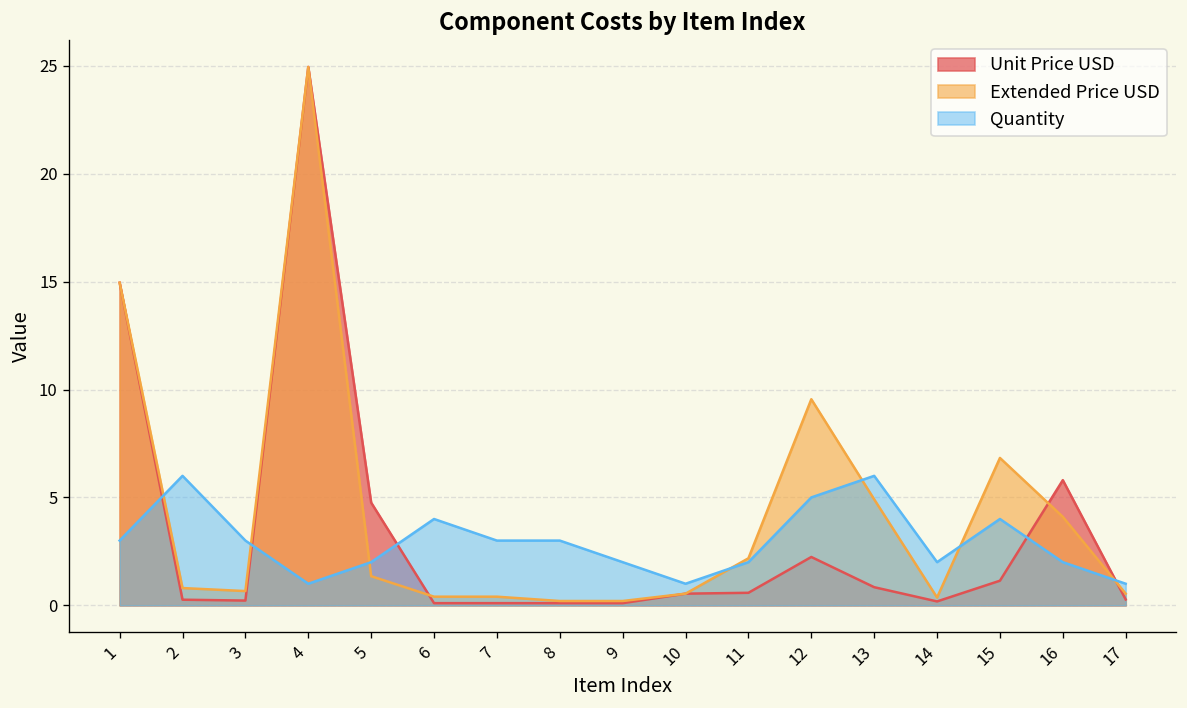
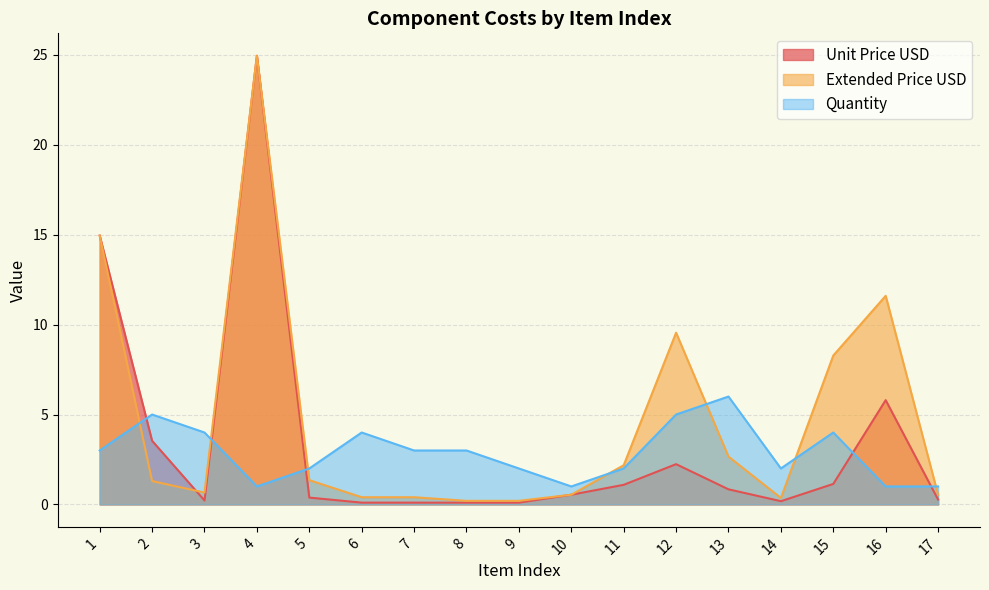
  {
    "Unit Price USD": {
-     "2": 0.3,
+     "2": 3.5,
      "3": 0.2,
-     "5": 4.8,
+     "5": 0.4,
      "6": 0.1,
      "7": 0.1,
-     "11": 0.6,
+     "11": 1.1,
      "12": 2.2,
      "13": 0.8,
      "14": 0.2,
      "15": 1.1,
      "16": 5.8,
      "17": 0.3
    },
    "Extended Price USD": {
-     "2": 0.8,
+     "2": 1.3,
      "3": 0.7,
      "5": 1.4,
      "6": 0.4,
      "7": 0.4,
      "11": 2.2,
      "12": 9.6,
-     "13": 4.9,
+     "13": 2.7,
      "14": 0.4,
-     "15": 6.8,
-     "16": 4.1,
+     "15": 8.3,
+     "16": 11.6,
      "17": 0.5
    },
    "Quantity": {
      "1": 3,
-     "2": 6,
-     "3": 3,
+     "2": 5,
+     "3": 4,
      "4": 1,
      "5": 2,
      "6": 4,
      "7": 3,
      "8": 3,
      "9": 2,
      "10": 1,
      "11": 2,
      "12": 5,
      "13": 6,
      "14": 2,
      "15": 4,
-     "16": 2,
+     "16": 1,
      "17": 1
    }
  }
